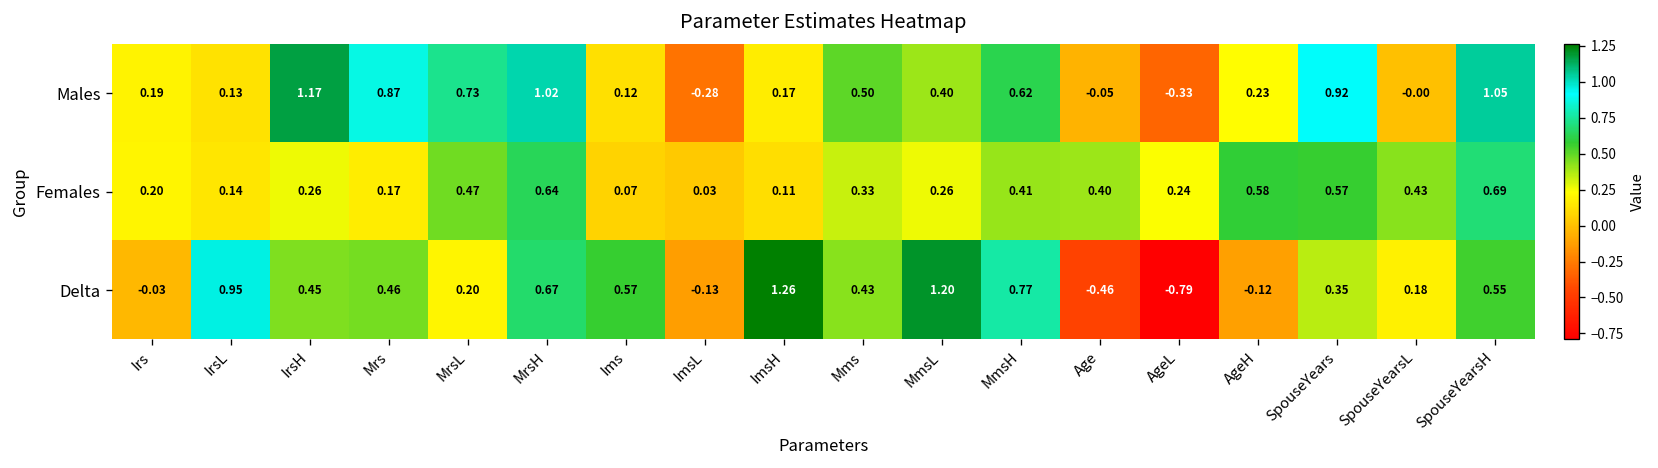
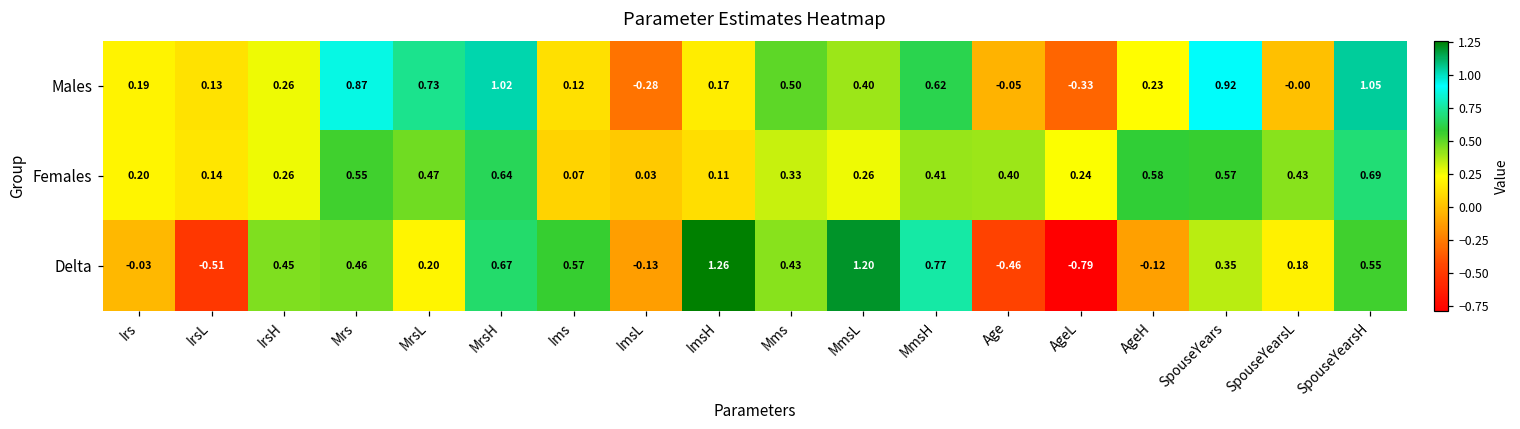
  {
    "Males": {
      "Irs": 0.19,
      "IrsL": 0.13,
-     "IrsH": 1.17,
+     "IrsH": 0.26,
      "Mrs": 0.87,
      "MrsL": 0.73,
      "MrsH": 1.02,
      "Ims": 0.12,
      "ImsL": -0.28,
      "ImsH": 0.17,
      "Mms": 0.50,
      "MmsL": 0.40,
      "MmsH": 0.62,
      "Age": -0.05,
      "AgeL": -0.33,
      "AgeH": 0.23,
      "SpouseYears": 0.92,
      "SpouseYearsL": -0.00,
      "SpouseYearsH": 1.05
    },
    "Females": {
      "Irs": 0.20,
      "IrsL": 0.14,
      "IrsH": 0.26,
-     "Mrs": 0.17,
+     "Mrs": 0.55,
      "MrsL": 0.47,
      "MrsH": 0.64,
      "Ims": 0.07,
      "ImsL": 0.03,
      "ImsH": 0.11,
      "Mms": 0.33,
      "MmsL": 0.26,
      "MmsH": 0.41,
      "Age": 0.40,
      "AgeL": 0.24,
      "AgeH": 0.58,
      "SpouseYears": 0.57,
      "SpouseYearsL": 0.43,
      "SpouseYearsH": 0.69
    },
    "Delta": {
      "Irs": -0.03,
-     "IrsL": 0.95,
+     "IrsL": -0.51,
      "IrsH": 0.45,
      "Mrs": 0.46,
      "MrsL": 0.20,
      "MrsH": 0.67,
      "Ims": 0.57,
      "ImsL": -0.13,
      "ImsH": 1.26,
      "Mms": 0.43,
      "MmsL": 1.20,
      "MmsH": 0.77,
      "Age": -0.46,
      "AgeL": -0.79,
      "AgeH": -0.12,
      "SpouseYears": 0.35,
      "SpouseYearsL": 0.18,
      "SpouseYearsH": 0.55
    }
  }
